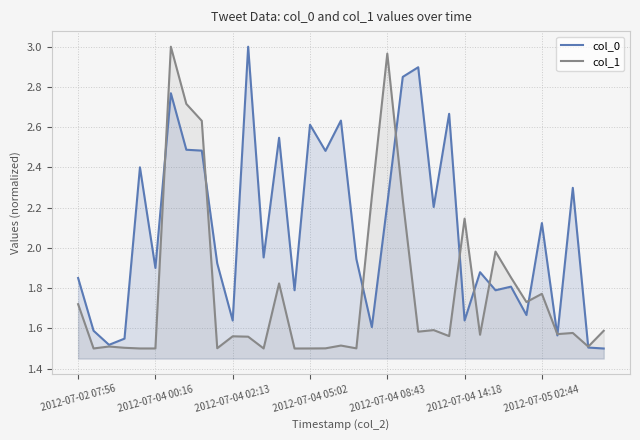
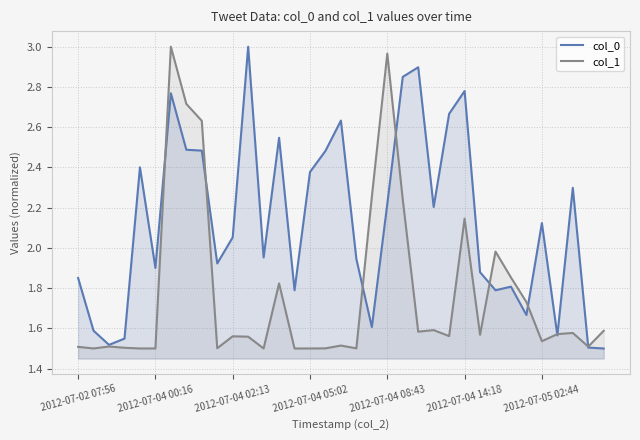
  {
    "col_0": {
      "2012-07-02 07:56": 1.85,
      "2012-07-04 00:16": 1.90,
-     "2012-07-04 02:13": 1.64,
-     "2012-07-04 05:02": 2.61,
+     "2012-07-04 02:13": 2.05,
+     "2012-07-04 05:02": 2.38,
      "2012-07-04 08:43": 2.22,
-     "2012-07-04 14:18": 1.64,
+     "2012-07-04 14:18": 2.78,
      "2012-07-05 02:44": 2.12
    },
    "col_1": {
-     "2012-07-02 07:56": 1.72,
+     "2012-07-02 07:56": 1.51,
      "2012-07-04 00:16": 1.50,
      "2012-07-04 02:13": 1.56,
      "2012-07-04 05:02": 1.50,
      "2012-07-04 08:43": 2.97,
      "2012-07-04 14:18": 2.15,
-     "2012-07-05 02:44": 1.77
+     "2012-07-05 02:44": 1.54
    }
  }
